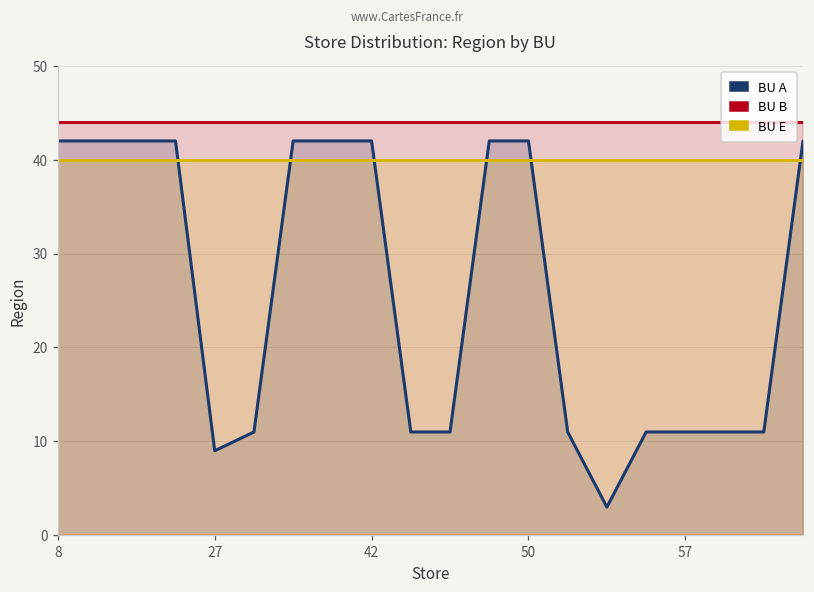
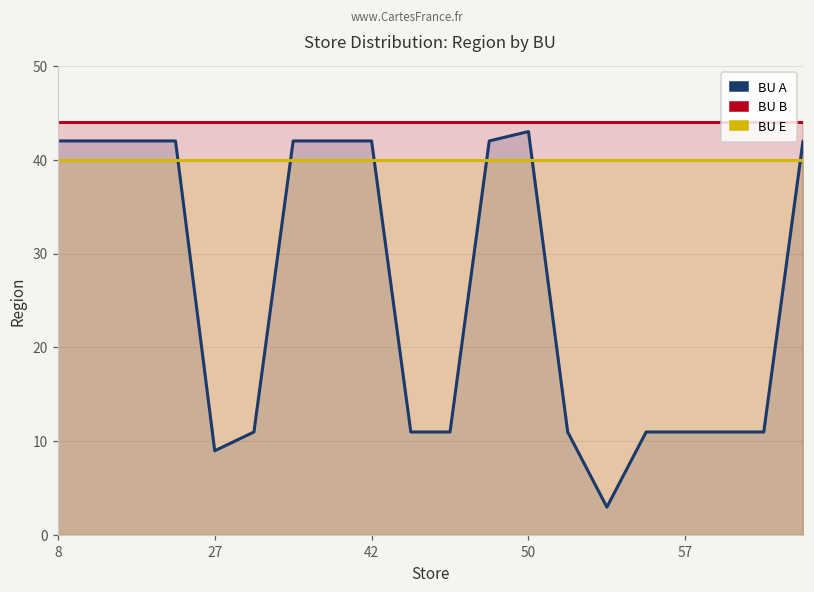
  {
    "BU A": {
      "8": 42,
      "27": 9,
      "42": 42,
-     "50": 42,
+     "50": 43,
      "57": 11
    },
    "BU B": {
      "8": 44,
      "27": 44,
      "42": 44,
      "50": 44,
      "57": 44
    },
    "BU E": {
      "8": 40,
      "27": 40,
      "42": 40,
      "50": 40,
      "57": 40
    }
  }
